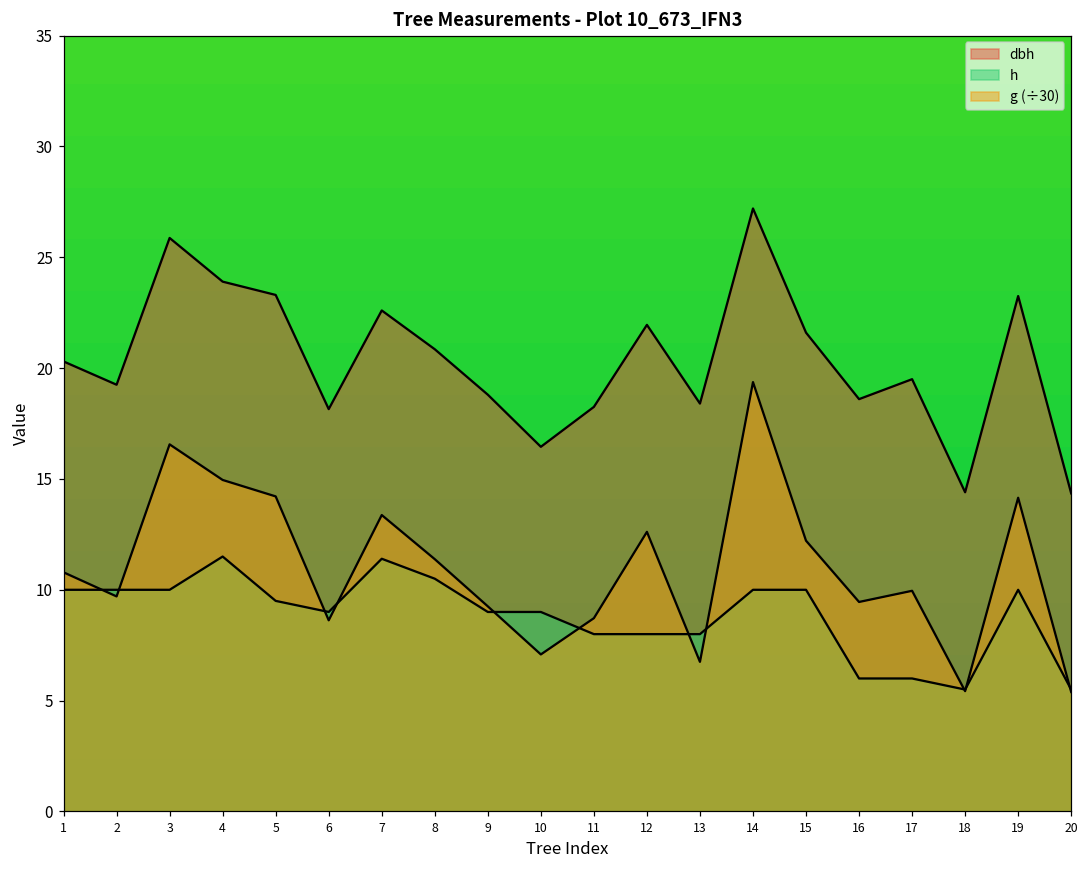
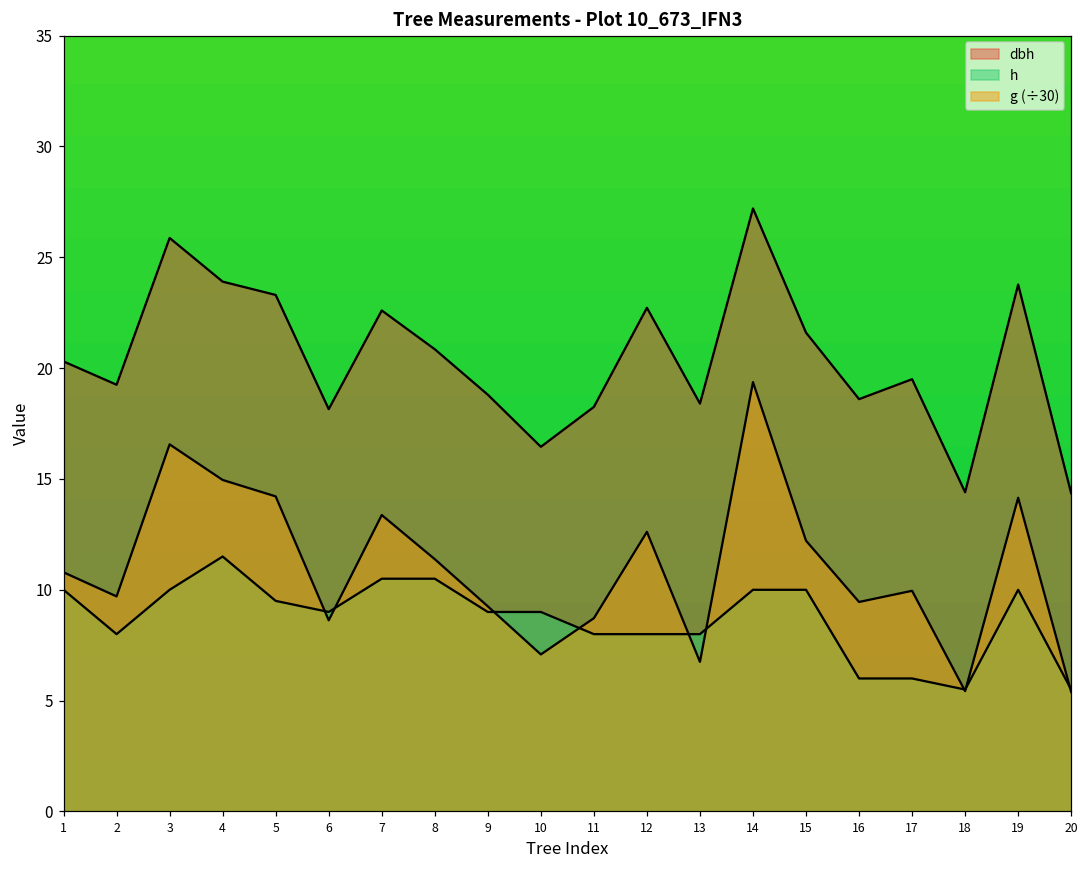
  {
    "dbh": {
      "1": 20.3,
      "2": 19.3,
      "3": 25.9,
      "4": 23.9,
      "5": 23.3,
      "6": 18.2,
      "7": 22.6,
      "8": 20.9,
      "9": 18.8,
      "10": 16.5,
      "11": 18.3,
-     "12": 22.0,
+     "12": 22.7,
      "13": 18.4,
      "14": 27.2,
      "15": 21.6,
      "16": 18.6,
      "17": 19.5,
      "18": 14.4,
-     "19": 23.3,
+     "19": 23.8,
      "20": 14.4
    },
    "h": {
      "1": 10.0,
-     "2": 10,
+     "2": 8,
      "3": 10.0,
      "4": 11.5,
      "5": 9.5,
      "6": 9.0,
-     "7": 11.4,
+     "7": 10.5,
      "8": 10.5,
      "9": 9.0,
      "10": 9.0,
      "11": 8.0,
      "12": 8.0,
      "13": 8.0,
      "14": 10.0,
      "15": 10.0,
      "16": 6.0,
      "17": 6.0,
      "19": 10.0
    },
    "g (÷30)": {
      "1": 10.8,
      "2": 9.7,
      "3": 16.6,
      "4": 15.0,
      "5": 14.2,
      "6": 8.6,
      "7": 13.4,
      "8": 11.4,
      "9": 9.3,
      "10": 7.1,
      "11": 8.7,
      "12": 12.6,
      "13": 6.8,
      "14": 19.4,
      "15": 12.2,
      "16": 9.5,
      "17": 10.0,
      "19": 14.2
    }
  }
